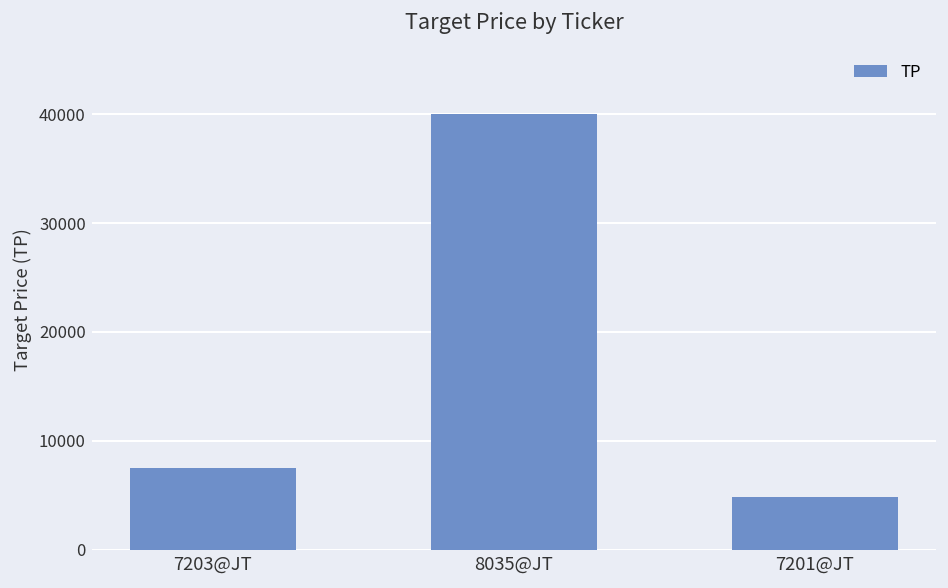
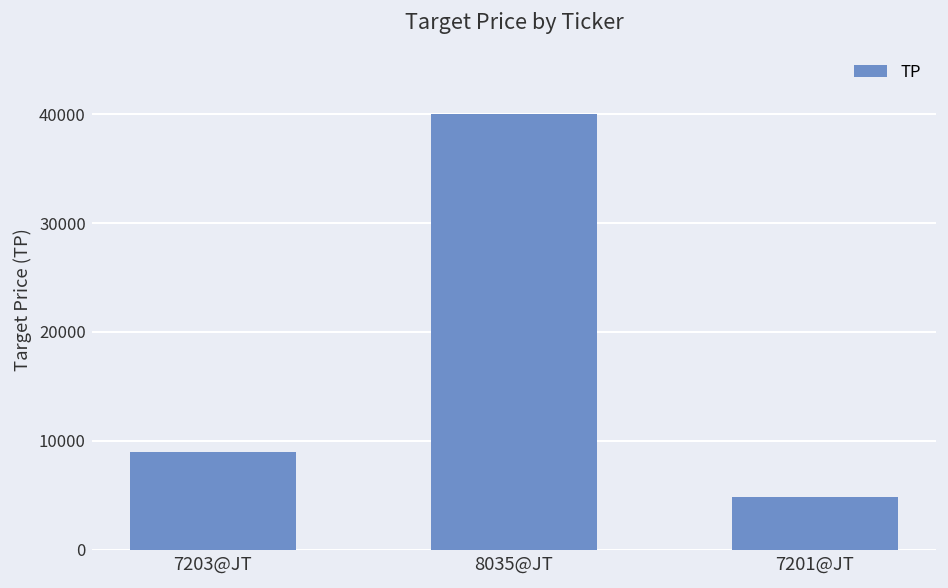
  {
-   "7203@JT": 8000,
+   "7203@JT": 9000,
    "8035@JT": 40000,
    "7201@JT": 5000
  }
